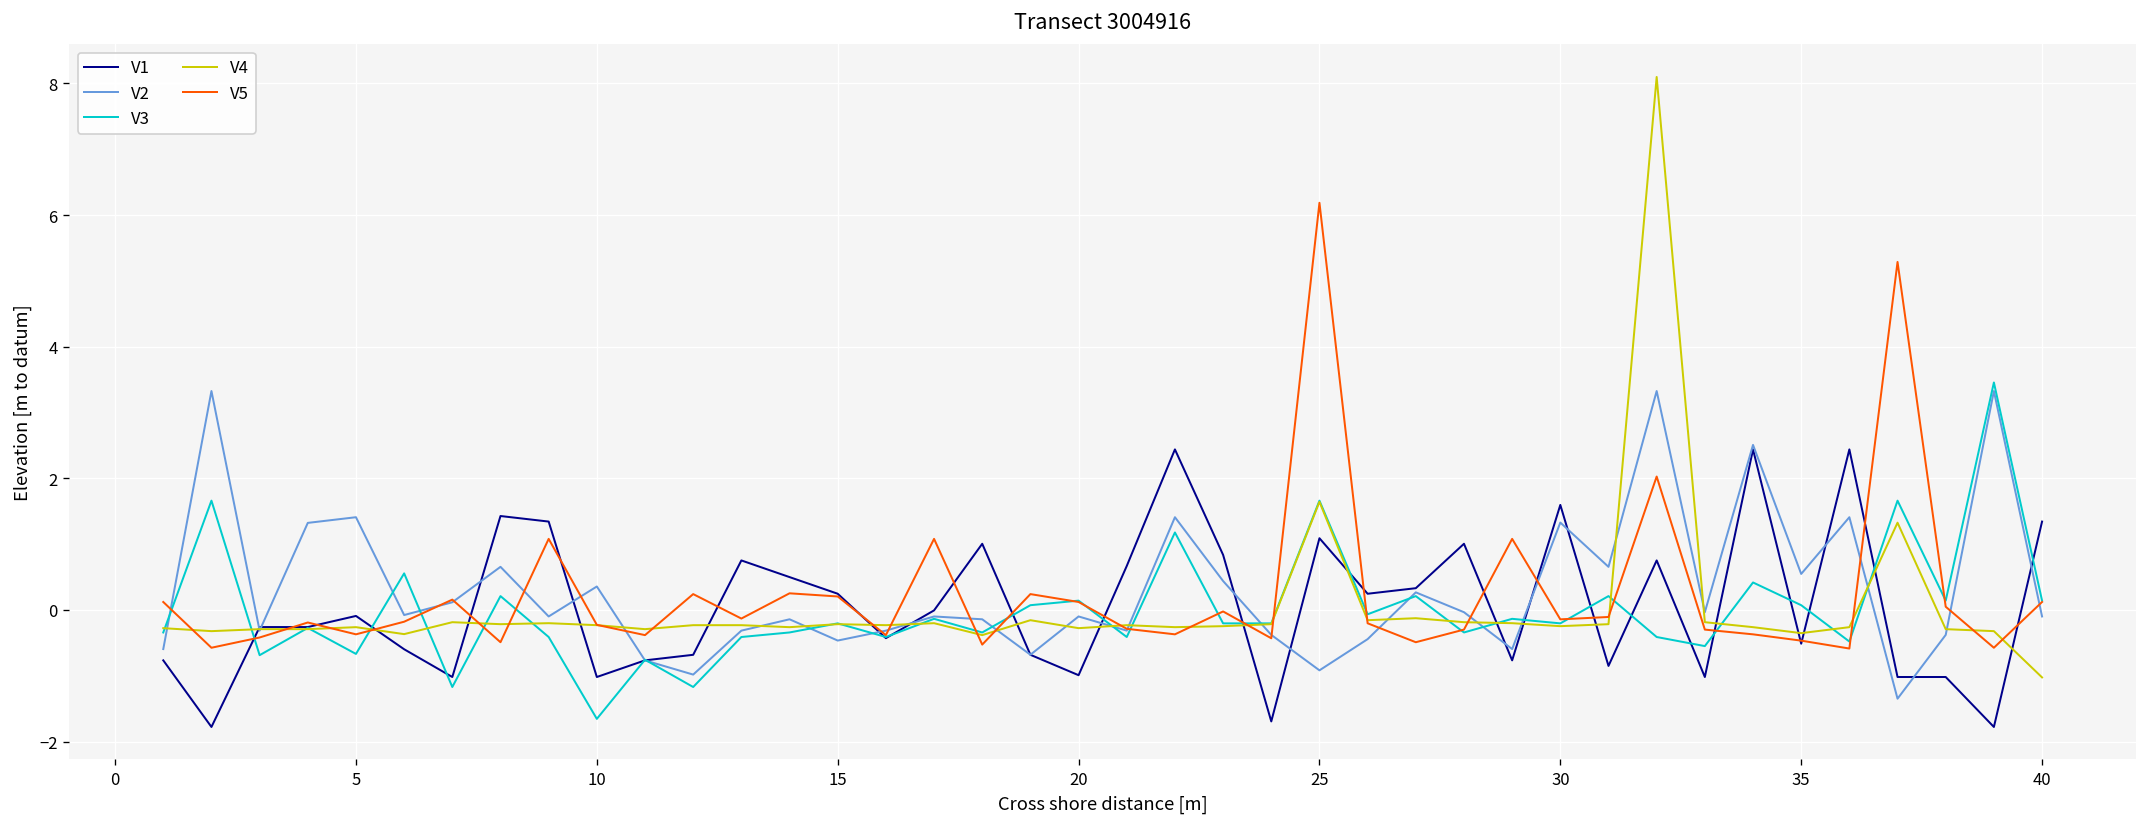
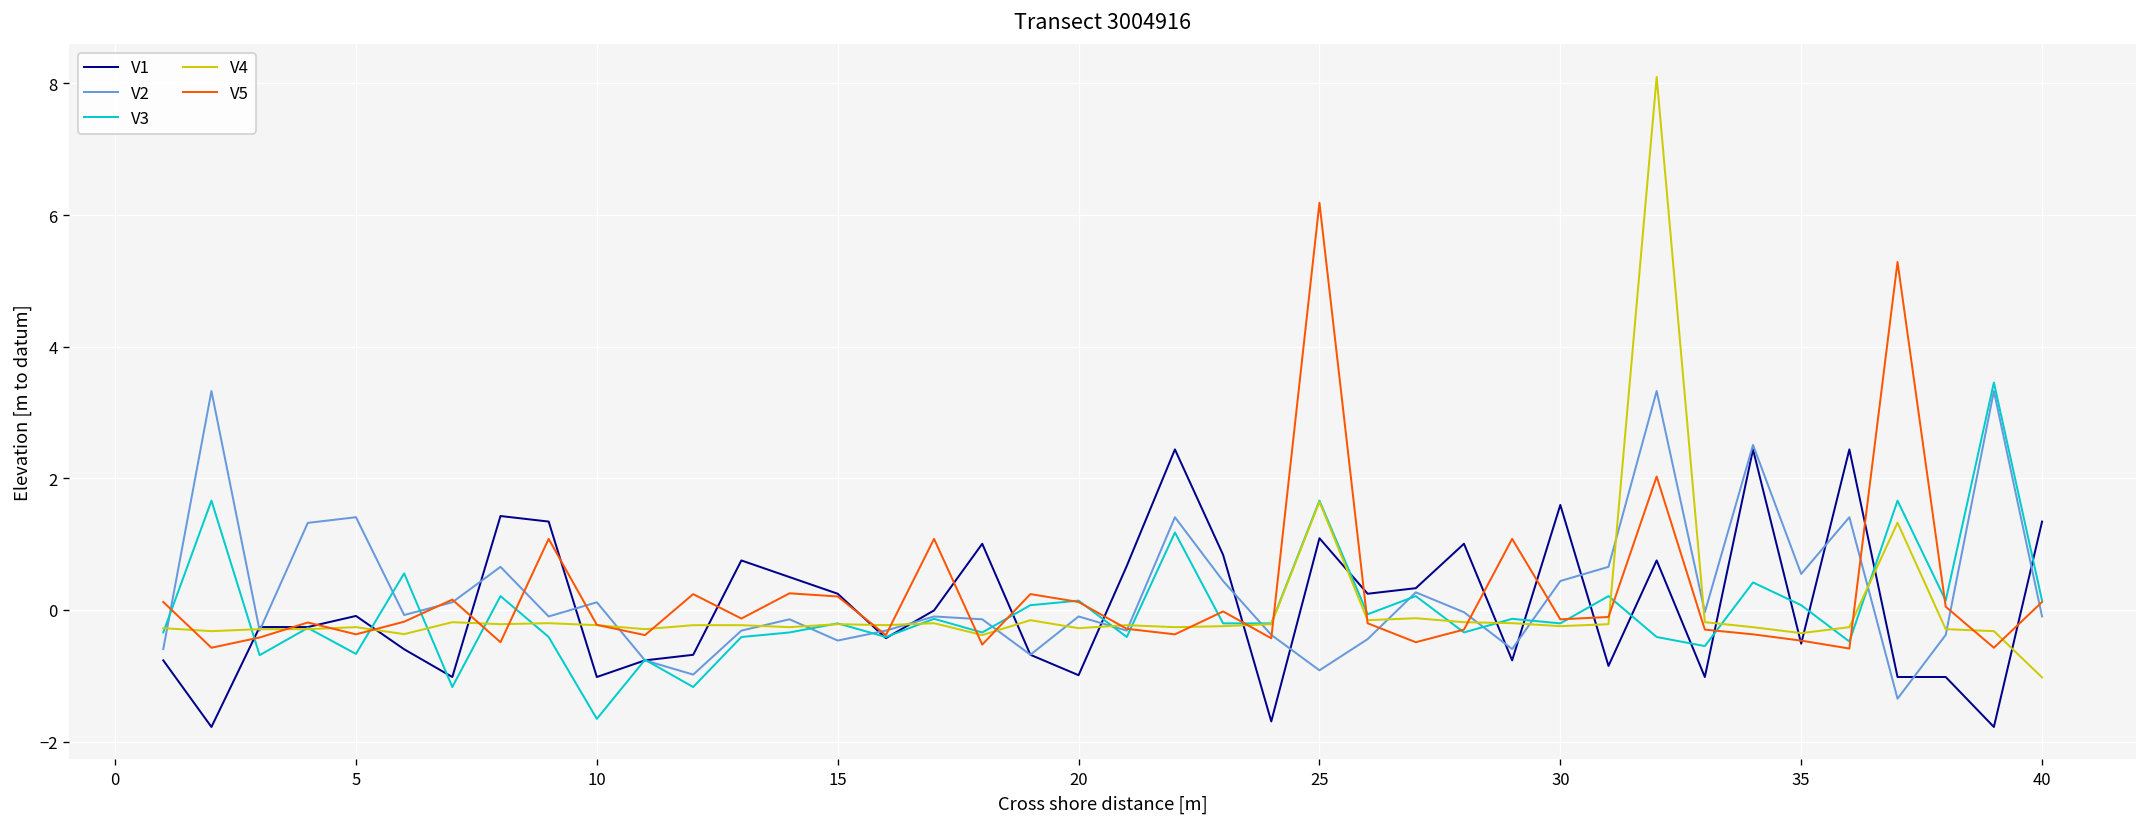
  {
    "V1": {
      "5": -0.1,
      "10": -1.0,
      "20": -1.0,
      "25": 1.1,
      "30": 1.6,
      "40": 1.3
    },
    "V2": {
      "5": 1.4,
-     "10": 0.4,
+     "10": 0.1,
      "15": -0.5,
      "20": -0.1,
      "25": -0.9,
-     "30": 1.3,
+     "30": 0.4,
      "35": 0.5,
      "40": -0.1
    },
    "V3": {
      "5": -0.7,
      "10": -1.7,
      "35": 0.1
    },
    "V4": {
      "5": -0.3,
      "20": -0.3,
      "35": -0.4,
      "40": -1.0
    },
    "V5": {
      "5": -0.4,
      "25": 6.2,
      "30": -0.1
    }
  }
